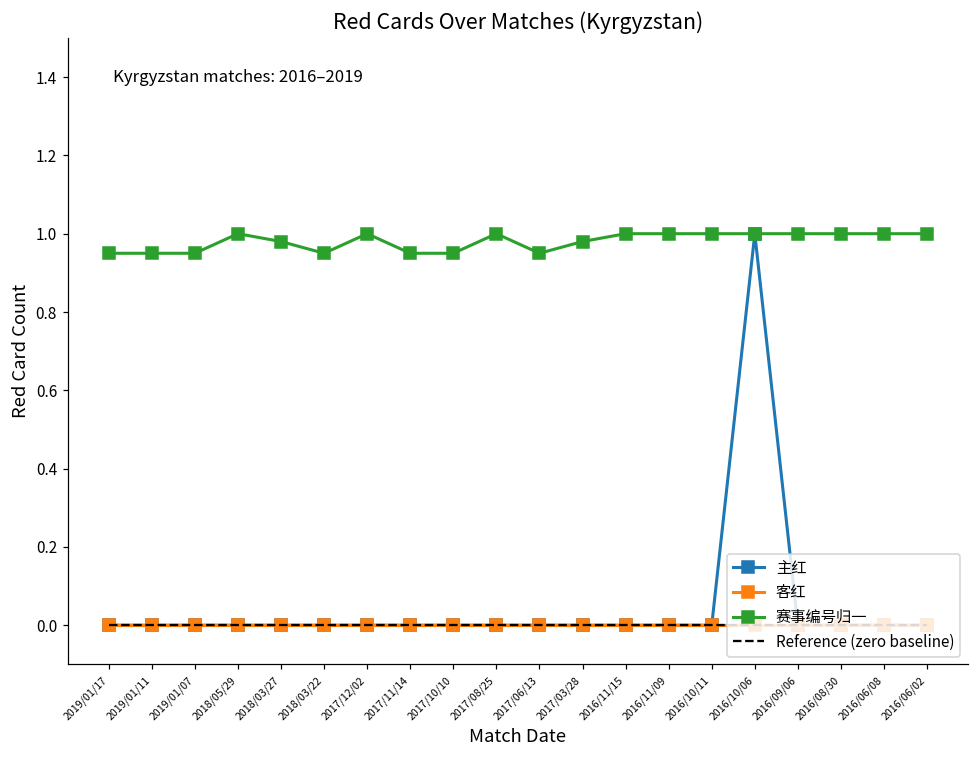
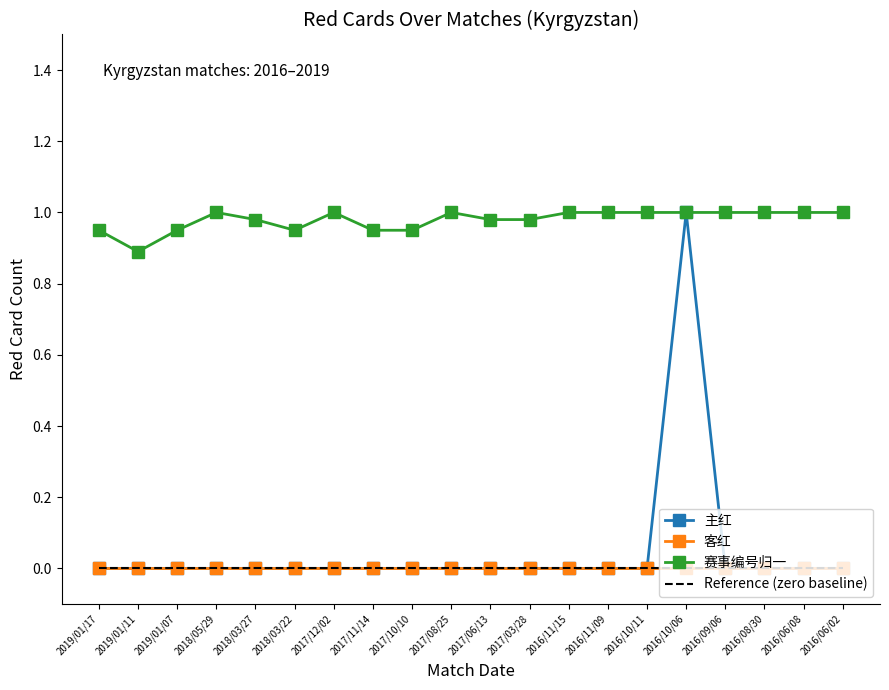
  {
    "赛事编号归一": {
      "2019/01/17": 0.95,
-     "2019/01/11": 0.95,
+     "2019/01/11": 0.89,
      "2019/01/07": 0.95,
      "2018/05/29": 1.00,
      "2018/03/27": 0.98,
      "2018/03/22": 0.95,
      "2017/12/02": 1.00,
      "2017/11/14": 0.95,
      "2017/10/10": 0.95,
      "2017/08/25": 1.00,
-     "2017/06/13": 0.95,
+     "2017/06/13": 0.98,
      "2017/03/28": 0.98,
      "2016/11/15": 1.00,
      "2016/11/09": 1.00,
      "2016/10/11": 1.00,
      "2016/09/06": 1.00,
      "2016/08/30": 1.00,
      "2016/06/08": 1.00,
      "2016/06/02": 1.00
    }
  }
